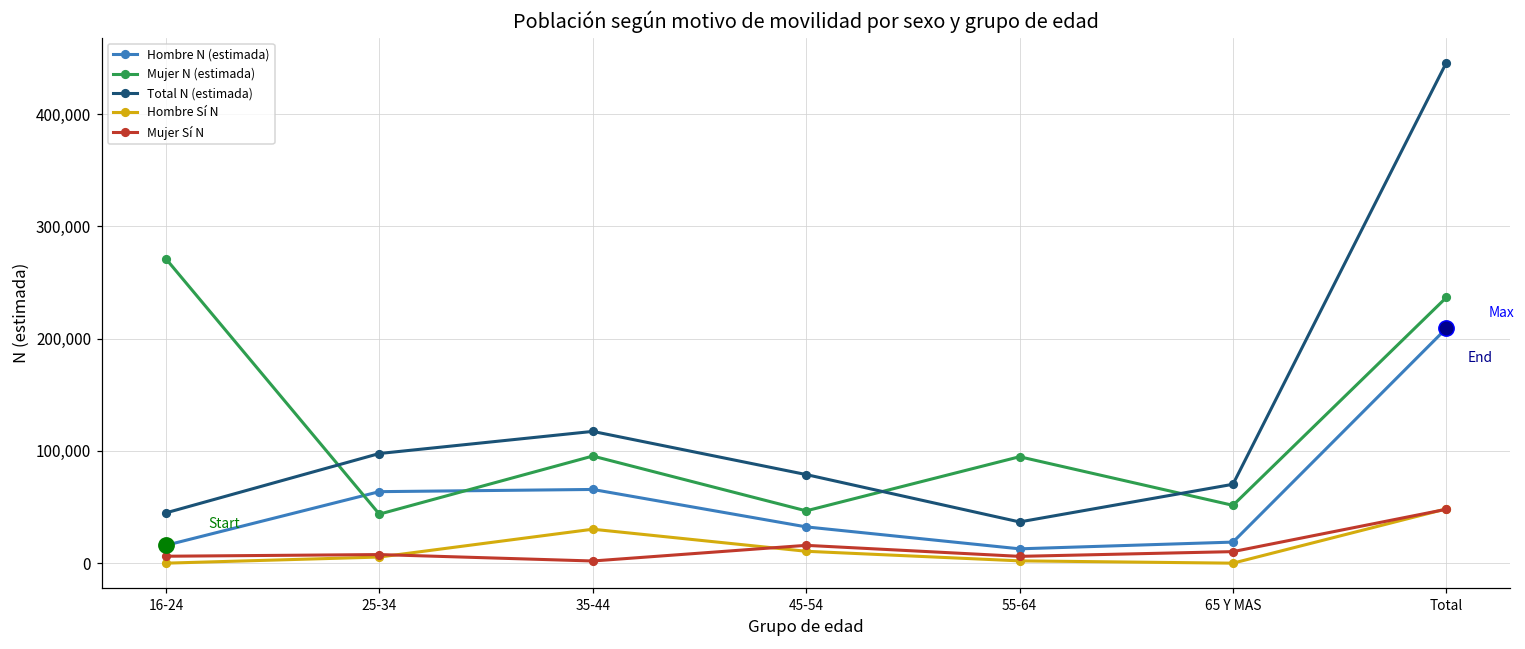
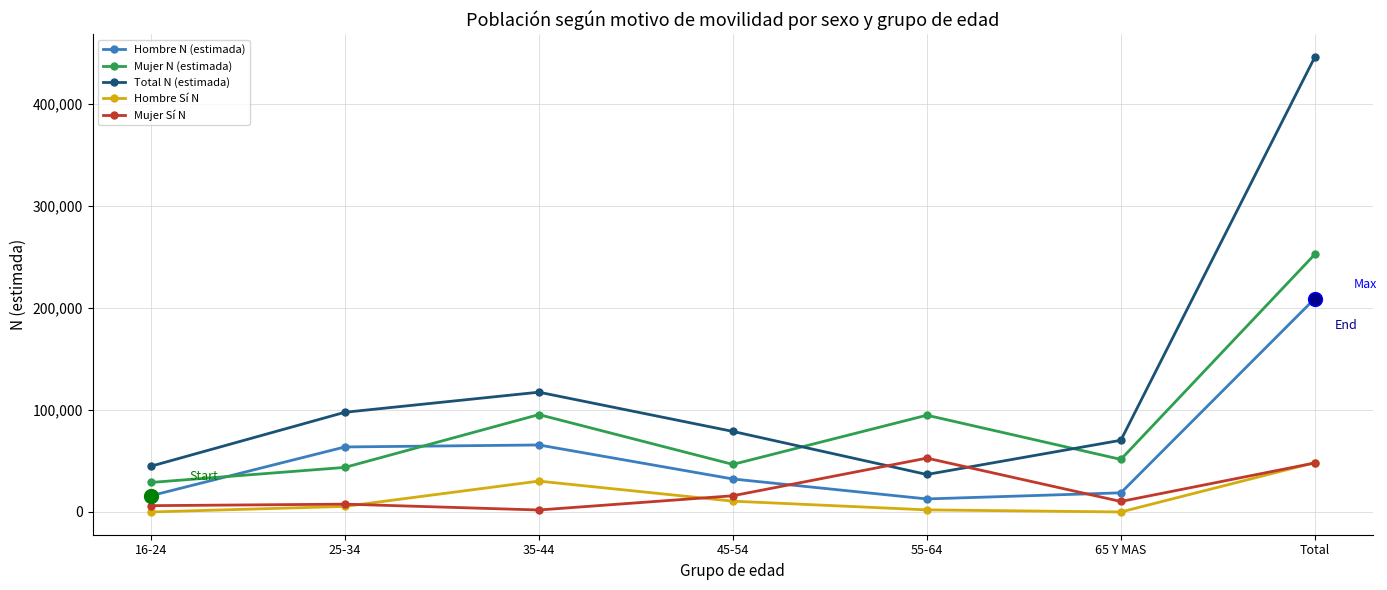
  {
    "Hombre N (estimada)": {
      "25-34": "64,000",
      "35-44": "66,000",
      "45-54": "32,000",
      "55-64": "13,000",
      "65 Y MAS": "19,000"
    },
    "Mujer N (estimada)": {
-     "16-24": "271,000",
+     "16-24": "29,000",
      "25-34": "44,000",
      "35-44": "95,000",
      "45-54": "47,000",
      "55-64": "95,000",
      "65 Y MAS": "51,000",
-     "Total": "237,000"
+     "Total": "252,000"
    },
    "Total N (estimada)": {
      "16-24": "45,000",
      "25-34": "98,000",
      "35-44": "117,000",
      "45-54": "79,000",
      "55-64": "37,000",
      "65 Y MAS": "70,000",
      "Total": "446,000"
    },
    "Hombre Sí N": {
      "16-24": "0",
      "35-44": "30,000",
      "45-54": "11,000",
      "55-64": "2,000",
      "65 Y MAS": "0"
    },
    "Mujer Sí N": {
      "16-24": "6,000",
      "35-44": "2,000",
      "45-54": "16,000",
-     "55-64": "6,000",
+     "55-64": "53,000",
      "65 Y MAS": "10,000"
    }
  }
